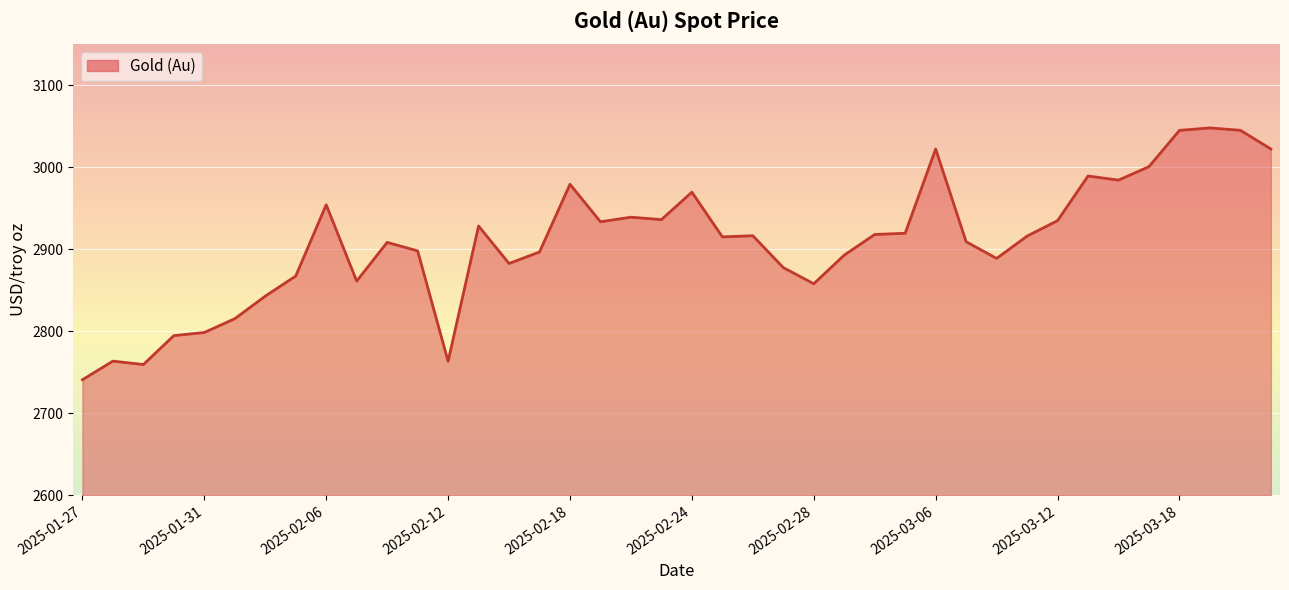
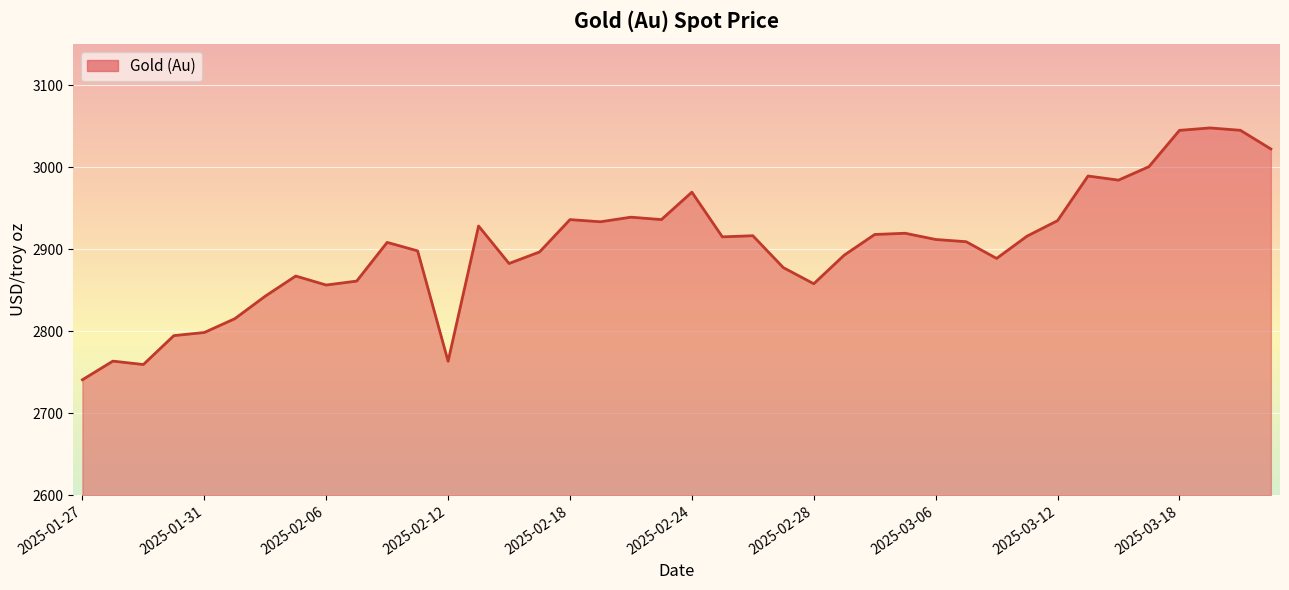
  {
    "2025-01-27": 2740,
    "2025-01-31": 2800,
-   "2025-02-06": 2950,
+   "2025-02-06": 2860,
    "2025-02-12": 2760,
-   "2025-02-18": 2980,
+   "2025-02-18": 2940,
    "2025-02-24": 2970,
    "2025-02-28": 2860,
-   "2025-03-06": 3020,
+   "2025-03-06": 2910,
    "2025-03-12": 2930,
    "2025-03-18": 3040
  }
